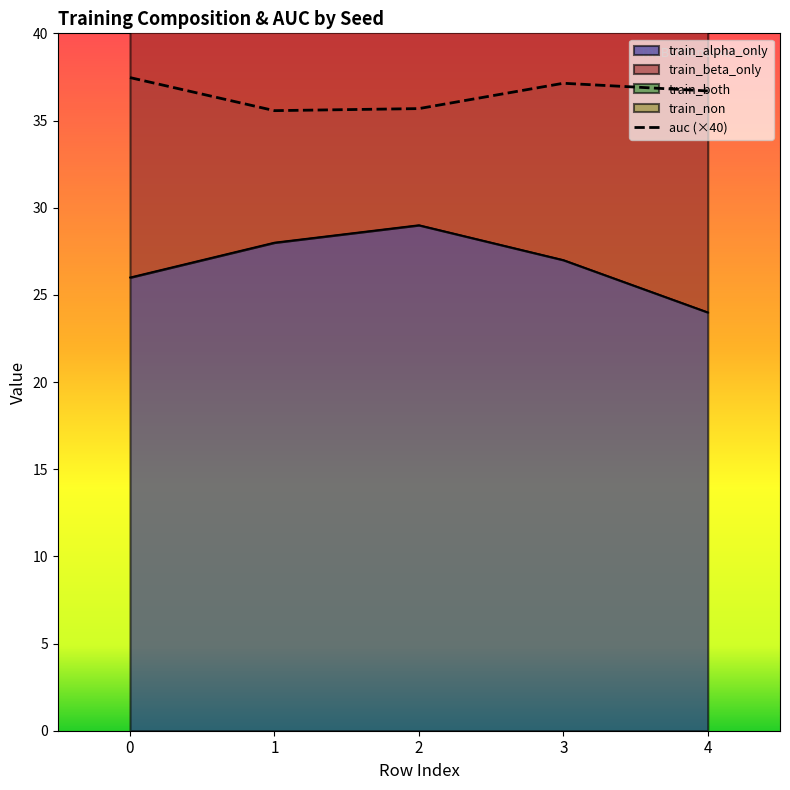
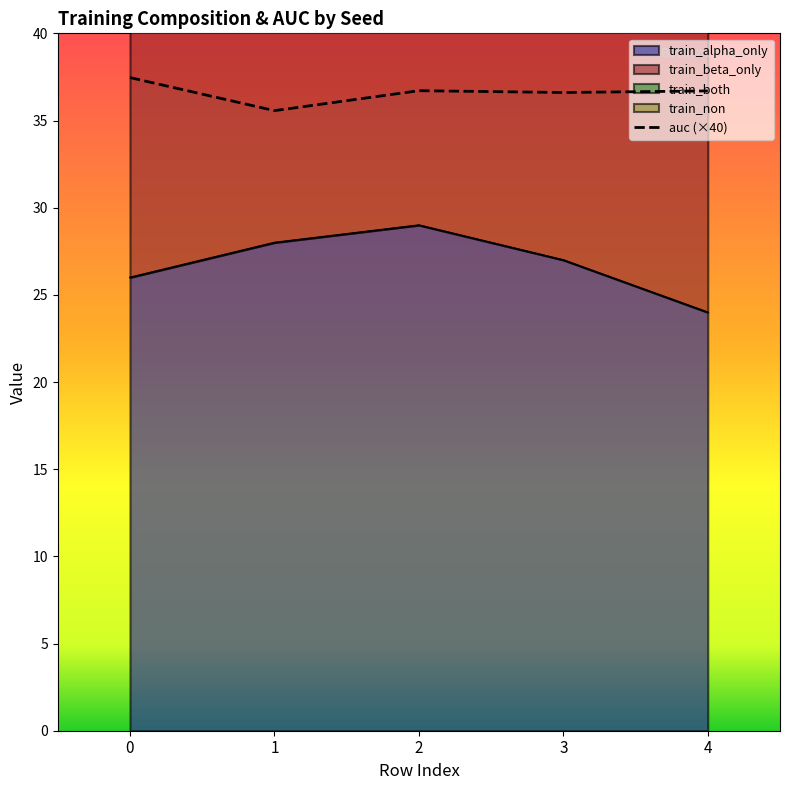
  {
    "train_alpha_only": {
      "0": 26.0,
      "1": 28.0,
      "2": 29.0,
      "3": 27.0,
      "4": 24.0
    },
    "auc (×40)": {
      "0": 37.5,
      "1": 35.6,
-     "2": 35.7,
-     "3": 37.1
+     "2": 36.7,
+     "3": 36.6
    }
  }
